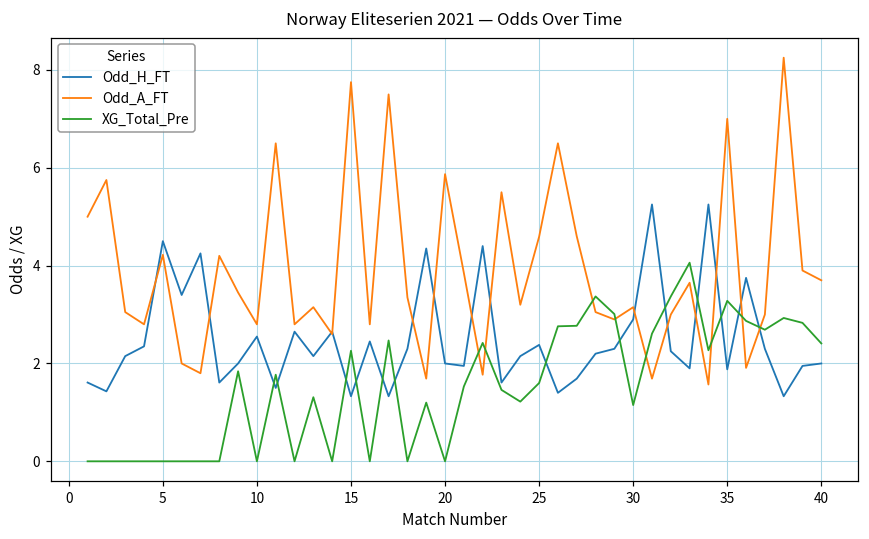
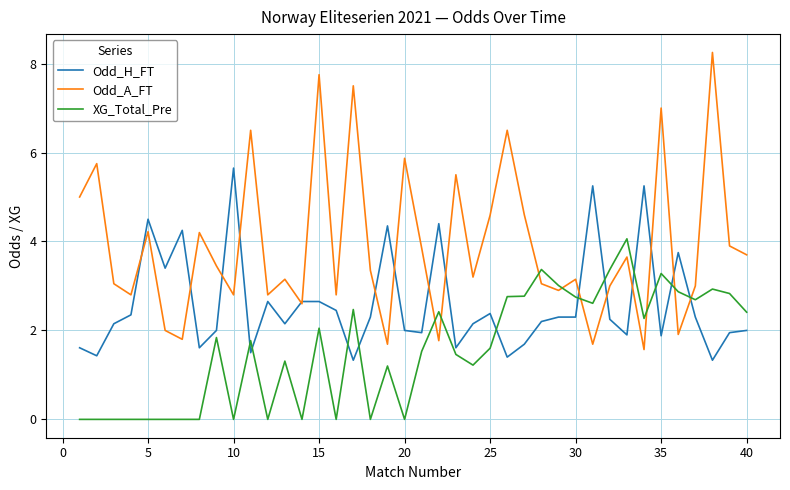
  {
    "Odd_H_FT": {
      "5": 4.5,
-     "10": 2.6,
-     "15": 1.3,
+     "10": 5.7,
+     "15": 2.7,
      "20": 2.0,
      "25": 2.4,
-     "30": 2.9,
+     "30": 2.3,
      "35": 1.9,
      "40": 2.0
    },
    "Odd_A_FT": {
      "5": 4.2,
      "10": 2.8,
      "15": 7.8,
      "20": 5.9,
      "25": 4.6,
      "30": 3.2,
      "35": 7.0,
      "40": 3.7
    },
    "XG_Total_Pre": {
      "5": 0.0,
      "10": 0.0,
-     "15": 2.3,
+     "15": 2.1,
      "20": 0.0,
      "25": 1.6,
-     "30": 1.2,
+     "30": 2.8,
      "35": 3.3,
      "40": 2.4
    }
  }
